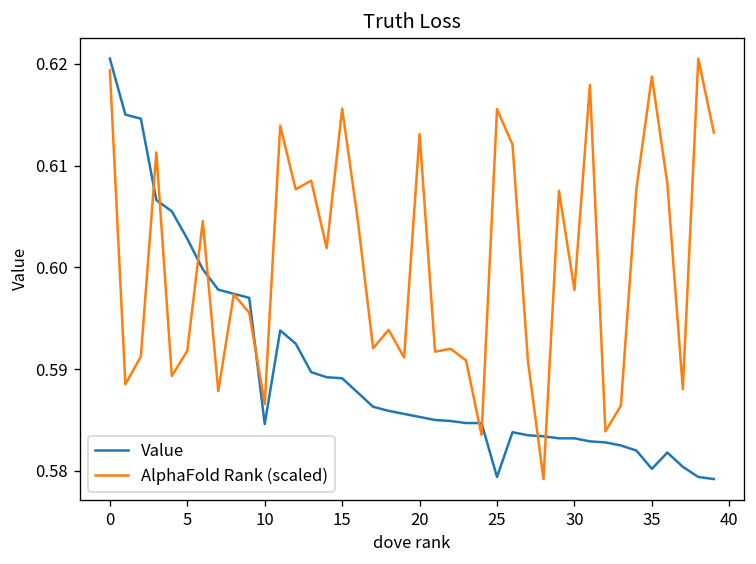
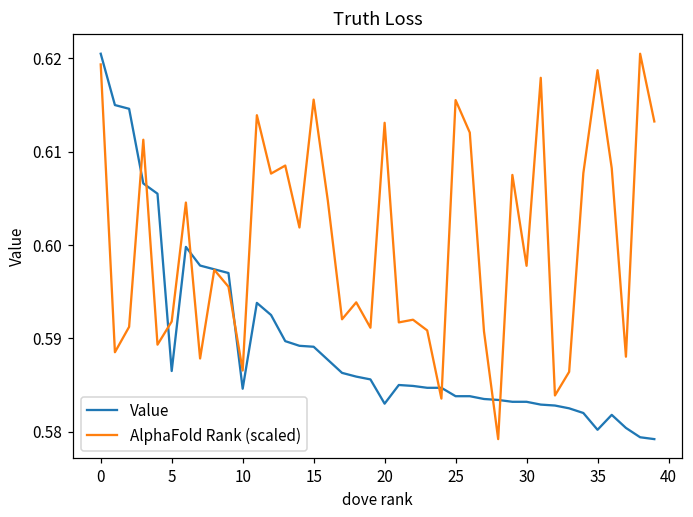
  {
    "Value": {
      "0": 0.621,
-     "5": 0.603,
+     "5": 0.587,
      "10": 0.585,
      "15": 0.589,
-     "20": 0.585,
-     "25": 0.579,
+     "20": 0.583,
+     "25": 0.584,
      "30": 0.583,
      "35": 0.580
    },
    "AlphaFold Rank (scaled)": {
      "0": 0.619,
      "5": 0.592,
      "10": 0.587,
      "15": 0.616,
      "20": 0.613,
      "25": 0.616,
      "30": 0.598,
      "35": 0.619
    }
  }
